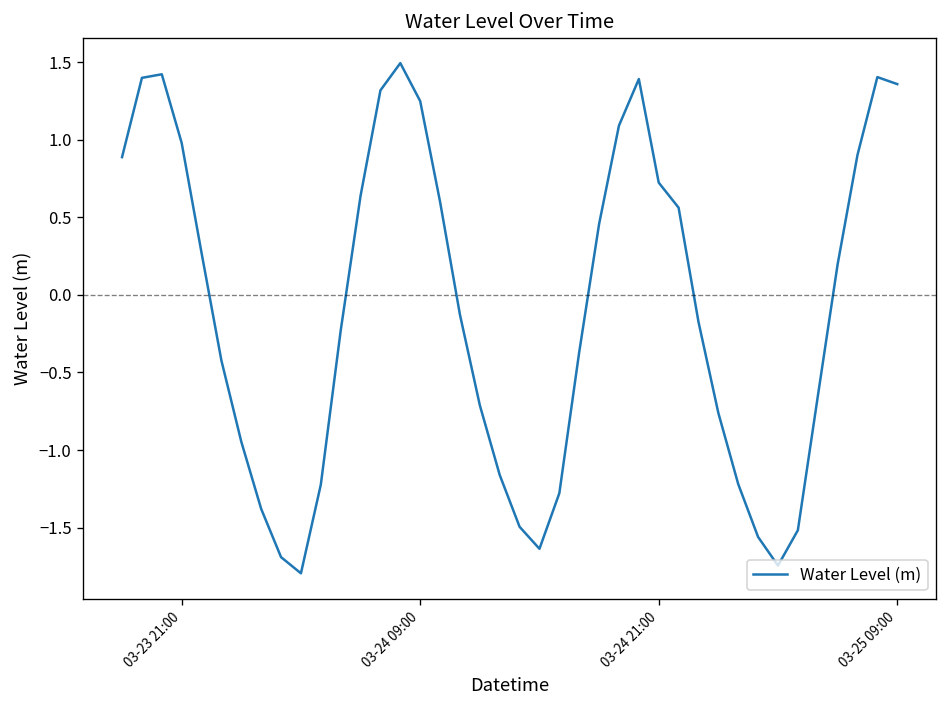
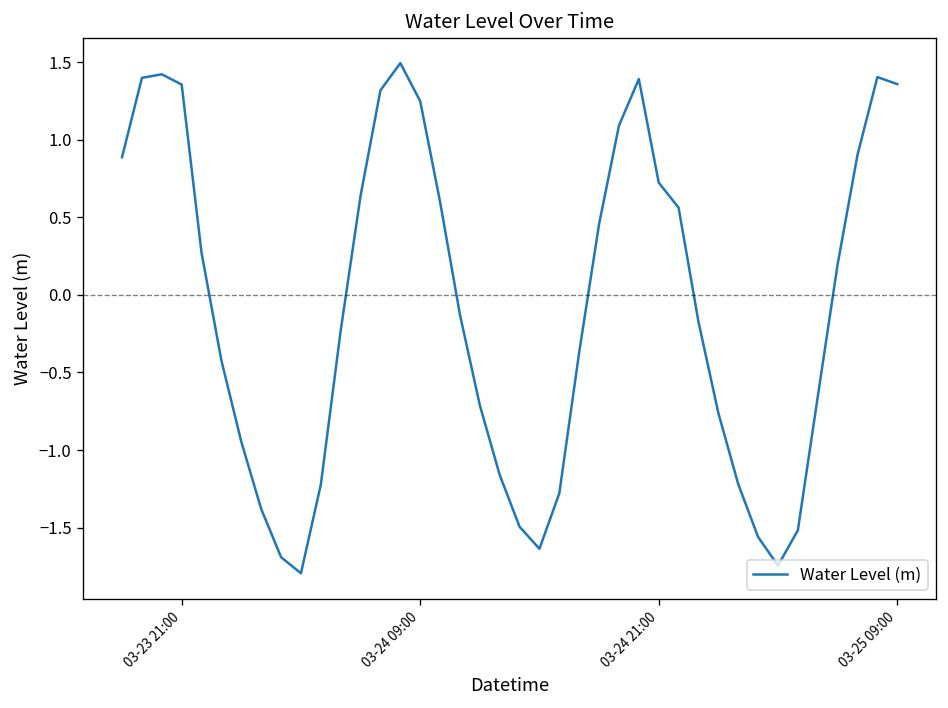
  {
-   "03-23 21:00": 0.98,
+   "03-23 21:00": 1.36,
    "03-24 09:00": 1.25,
    "03-24 21:00": 0.72,
    "03-25 09:00": 1.36
  }
